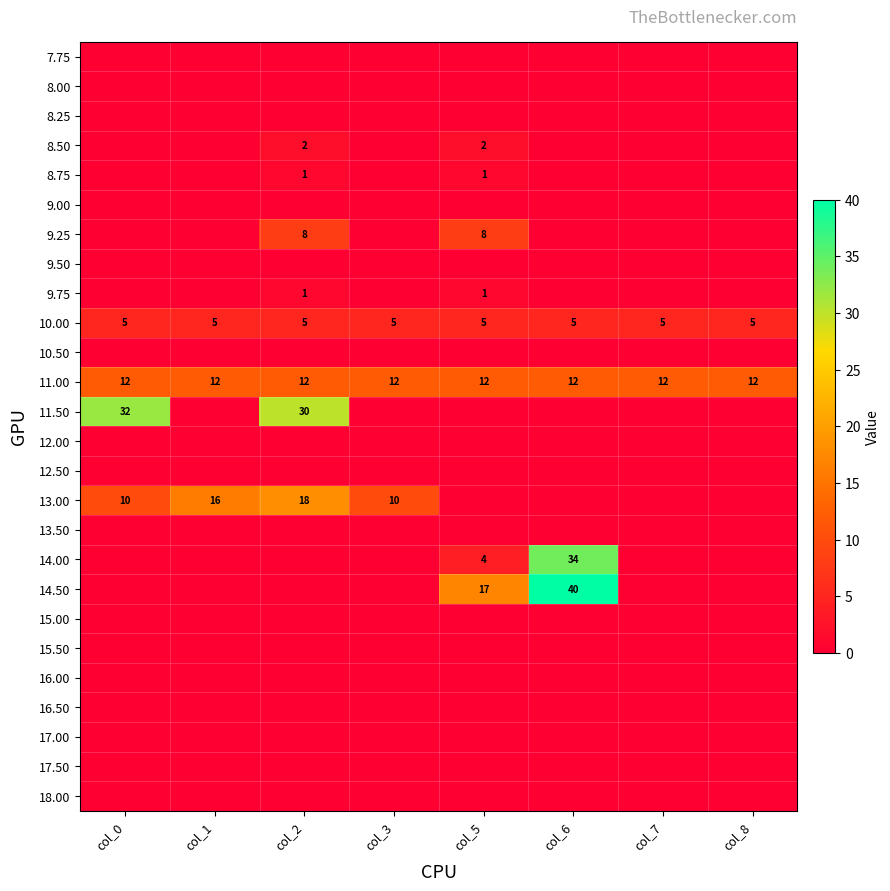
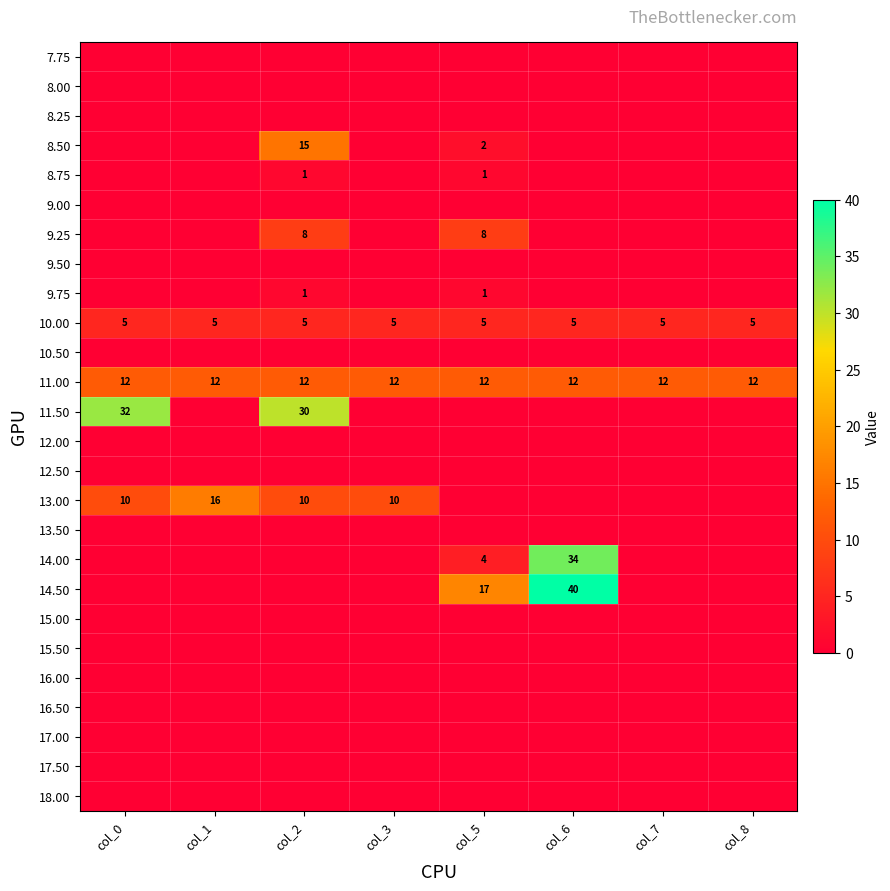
  {
    "8.50": {
-     "col_2": 2,
+     "col_2": 15,
      "col_5": 2
    },
    "8.75": {
      "col_2": 1,
      "col_5": 1
    },
    "9.25": {
      "col_2": 8,
      "col_5": 8
    },
    "9.75": {
      "col_2": 1,
      "col_5": 1
    },
    "10.00": {
      "col_0": 5,
      "col_1": 5,
      "col_2": 5,
      "col_3": 5,
      "col_5": 5,
      "col_6": 5,
      "col_7": 5,
      "col_8": 5
    },
    "11.00": {
      "col_0": 12,
      "col_1": 12,
      "col_2": 12,
      "col_3": 12,
      "col_5": 12,
      "col_6": 12,
      "col_7": 12,
      "col_8": 12
    },
    "11.50": {
      "col_0": 32,
      "col_2": 30
    },
    "13.00": {
      "col_0": 10,
      "col_1": 16,
-     "col_2": 18,
+     "col_2": 10,
      "col_3": 10
    },
    "14.00": {
      "col_5": 4,
      "col_6": 34
    },
    "14.50": {
      "col_5": 17,
      "col_6": 40
    }
  }
